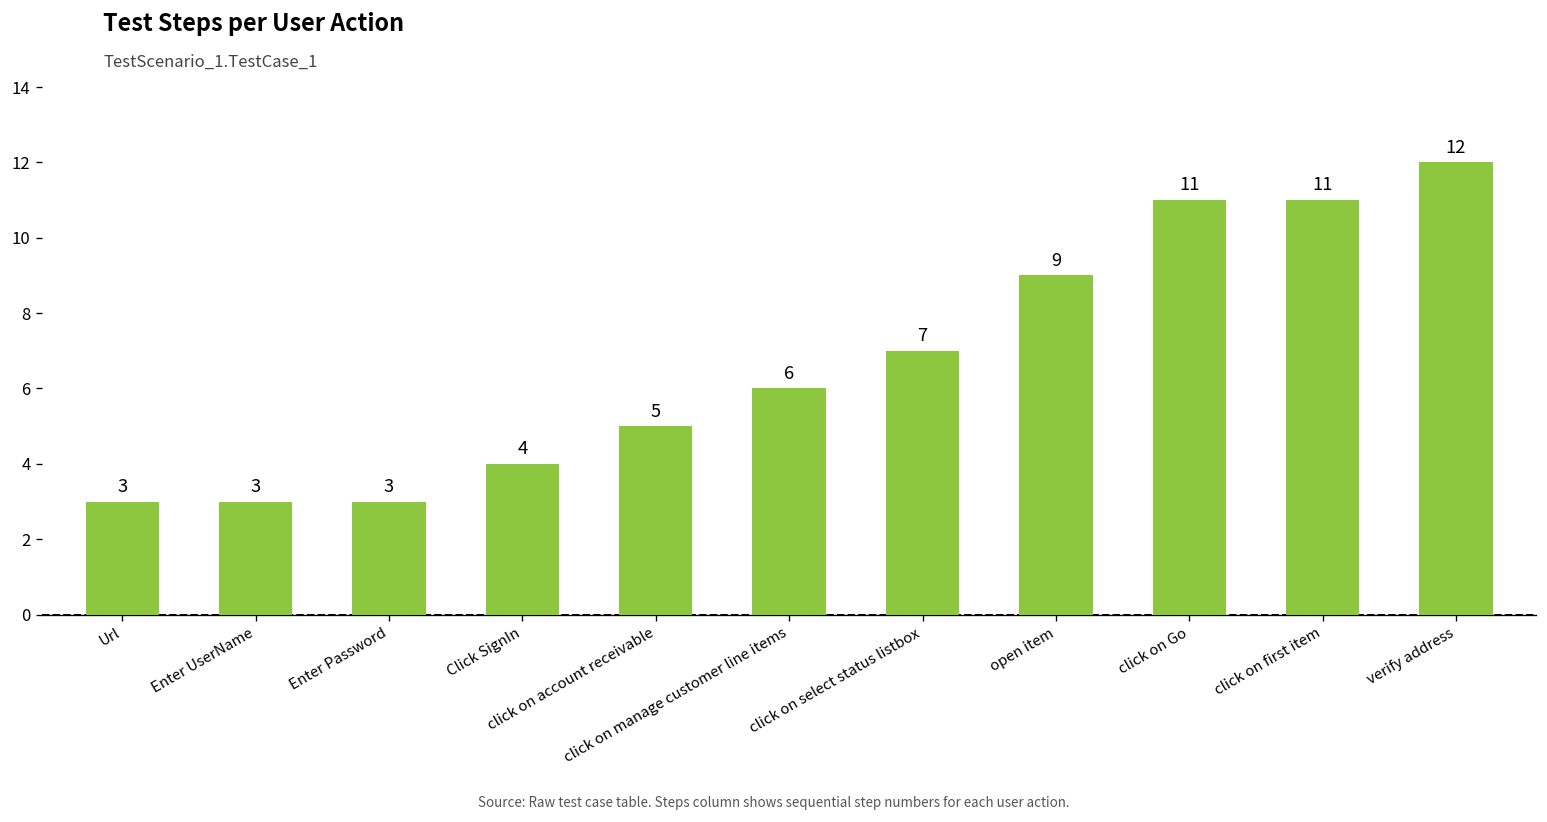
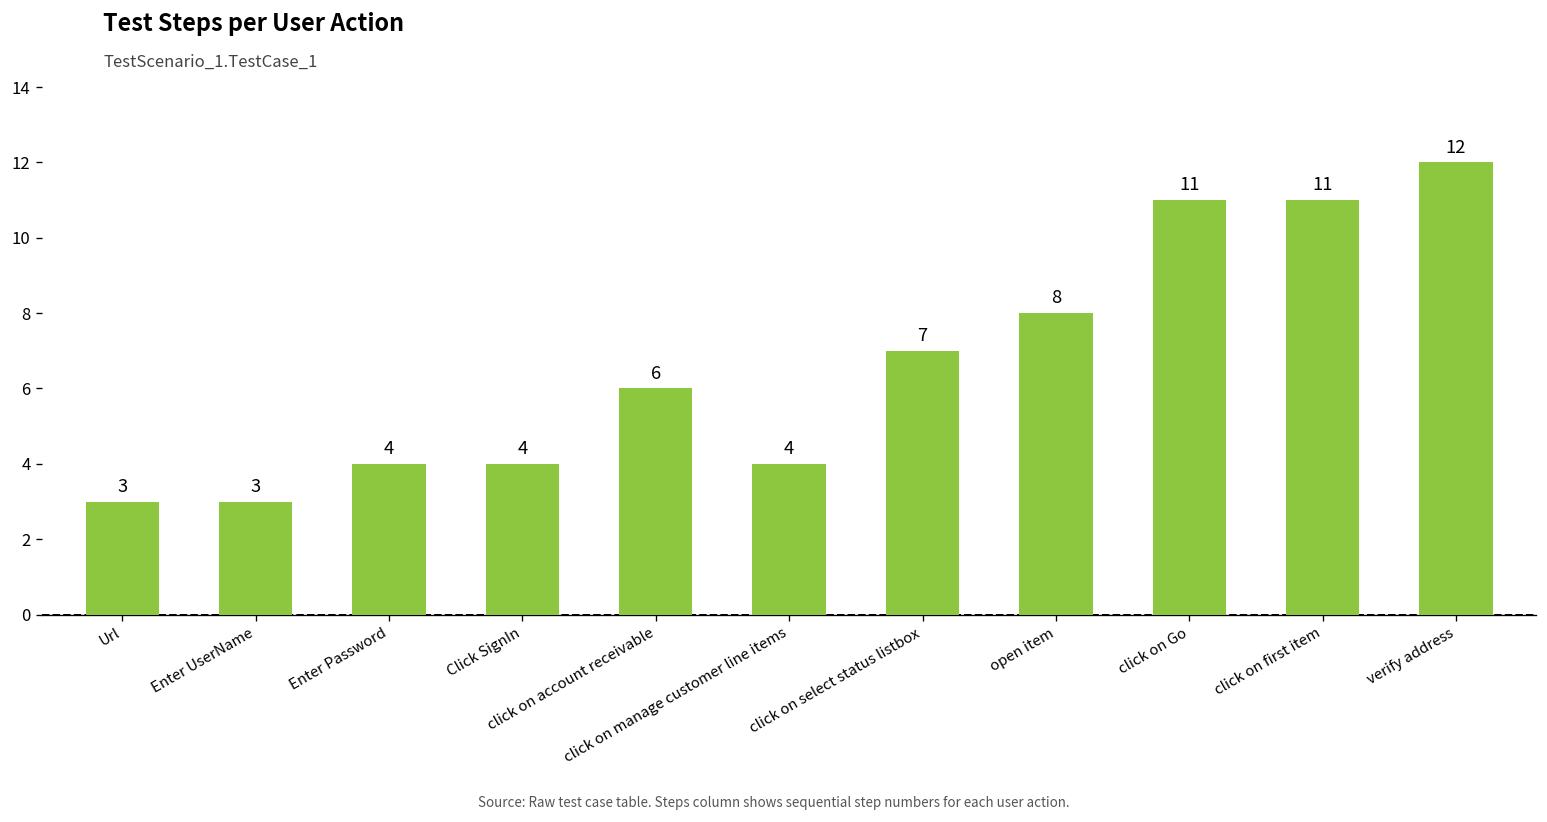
  {
    "Url": 3,
    "Enter UserName": 3,
-   "Enter Password": 3,
+   "Enter Password": 4,
    "Click SignIn": 4,
-   "click on account receivable": 5,
-   "click on manage customer line items": 6,
+   "click on account receivable": 6,
+   "click on manage customer line items": 4,
    "click on select status listbox": 7,
-   "open item": 9,
+   "open item": 8,
    "click on Go": 11,
    "click on first item": 11,
    "verify address": 12
  }
